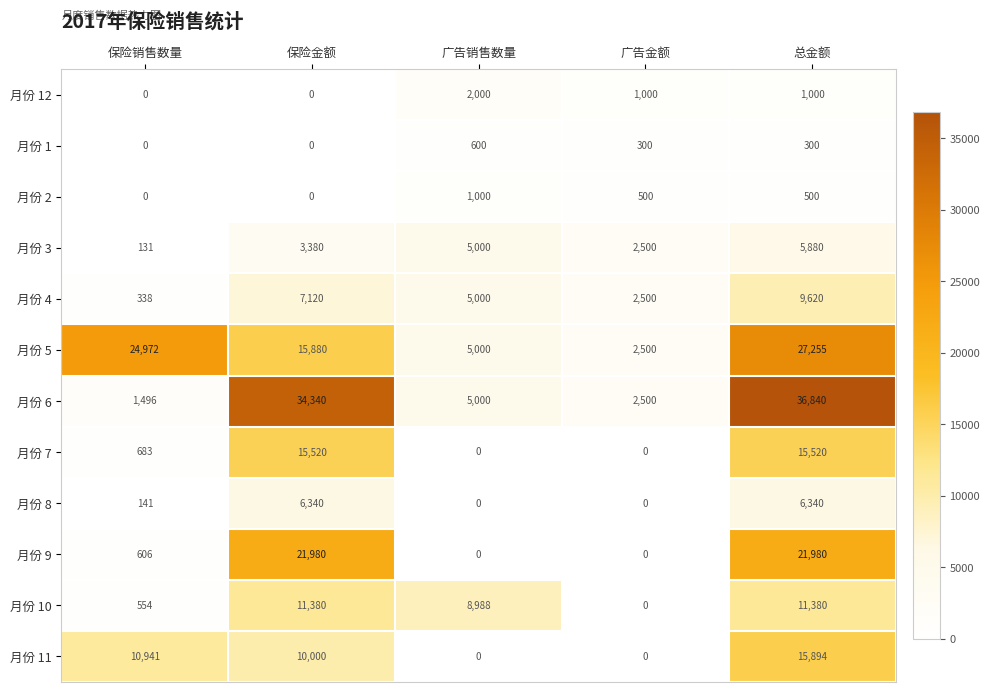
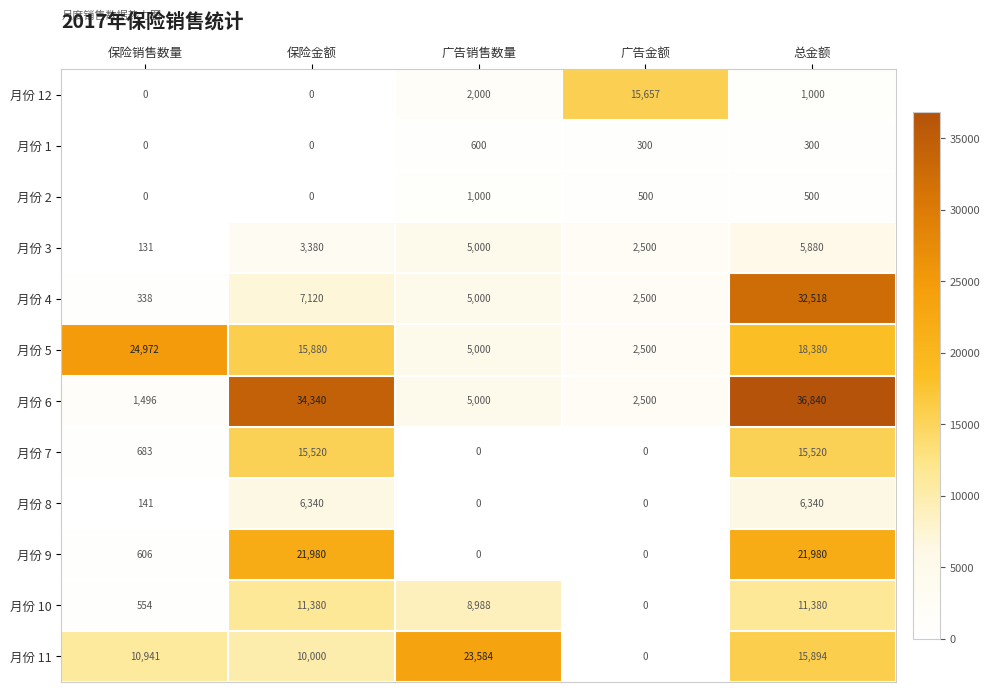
  {
    "月份 12": {
      "保险销售数量": "0",
      "保险金额": "0",
      "广告销售数量": "2,000",
-     "广告金额": "1,000",
+     "广告金额": "15,657",
      "总金额": "1,000"
    },
    "月份 1": {
      "保险销售数量": "0",
      "保险金额": "0",
      "广告销售数量": "600",
      "广告金额": "300",
      "总金额": "300"
    },
    "月份 2": {
      "保险销售数量": "0",
      "保险金额": "0",
      "广告销售数量": "1,000",
      "广告金额": "500",
      "总金额": "500"
    },
    "月份 3": {
      "保险销售数量": "131",
      "保险金额": "3,380",
      "广告销售数量": "5,000",
      "广告金额": "2,500",
      "总金额": "5,880"
    },
    "月份 4": {
      "保险销售数量": "338",
      "保险金额": "7,120",
      "广告销售数量": "5,000",
      "广告金额": "2,500",
-     "总金额": "9,620"
+     "总金额": "32,518"
    },
    "月份 5": {
      "保险销售数量": "24,972",
      "保险金额": "15,880",
      "广告销售数量": "5,000",
      "广告金额": "2,500",
-     "总金额": "27,255"
+     "总金额": "18,380"
    },
    "月份 6": {
      "保险销售数量": "1,496",
      "保险金额": "34,340",
      "广告销售数量": "5,000",
      "广告金额": "2,500",
      "总金额": "36,840"
    },
    "月份 7": {
      "保险销售数量": "683",
      "保险金额": "15,520",
      "广告销售数量": "0",
      "广告金额": "0",
      "总金额": "15,520"
    },
    "月份 8": {
      "保险销售数量": "141",
      "保险金额": "6,340",
      "广告销售数量": "0",
      "广告金额": "0",
      "总金额": "6,340"
    },
    "月份 9": {
      "保险销售数量": "606",
      "保险金额": "21,980",
      "广告销售数量": "0",
      "广告金额": "0",
      "总金额": "21,980"
    },
    "月份 10": {
      "保险销售数量": "554",
      "保险金额": "11,380",
      "广告销售数量": "8,988",
      "广告金额": "0",
      "总金额": "11,380"
    },
    "月份 11": {
      "保险销售数量": "10,941",
      "保险金额": "10,000",
-     "广告销售数量": "0",
+     "广告销售数量": "23,584",
      "广告金额": "0",
      "总金额": "15,894"
    }
  }
